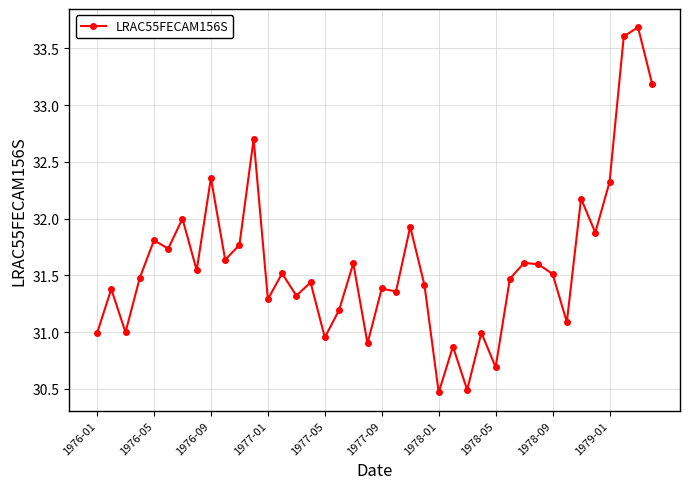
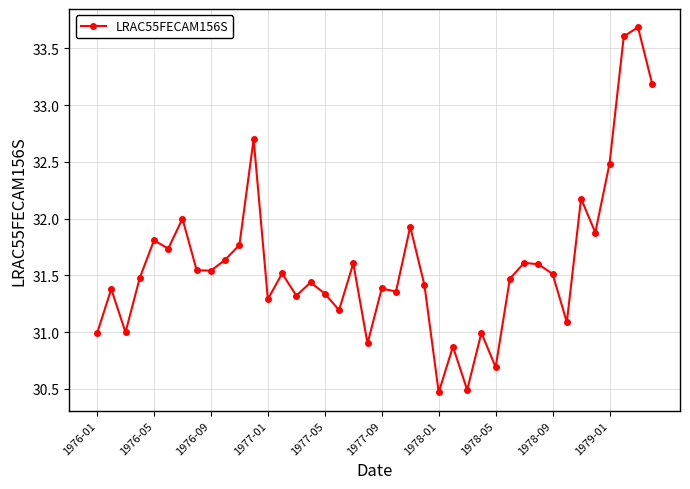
  {
    "1976-01": 30.99,
    "1976-05": 31.81,
-   "1976-09": 32.36,
+   "1976-09": 31.54,
    "1977-01": 31.29,
-   "1977-05": 30.95,
+   "1977-05": 31.34,
    "1977-09": 31.38,
    "1978-01": 30.47,
    "1978-05": 30.69,
    "1978-09": 31.51,
-   "1979-01": 32.32
+   "1979-01": 32.49
  }
